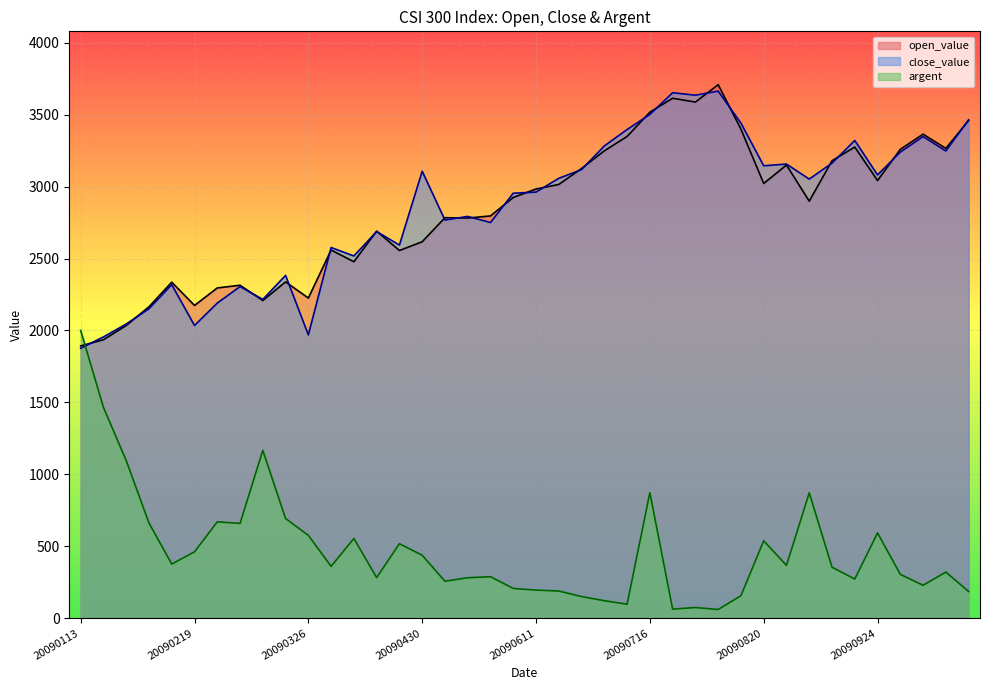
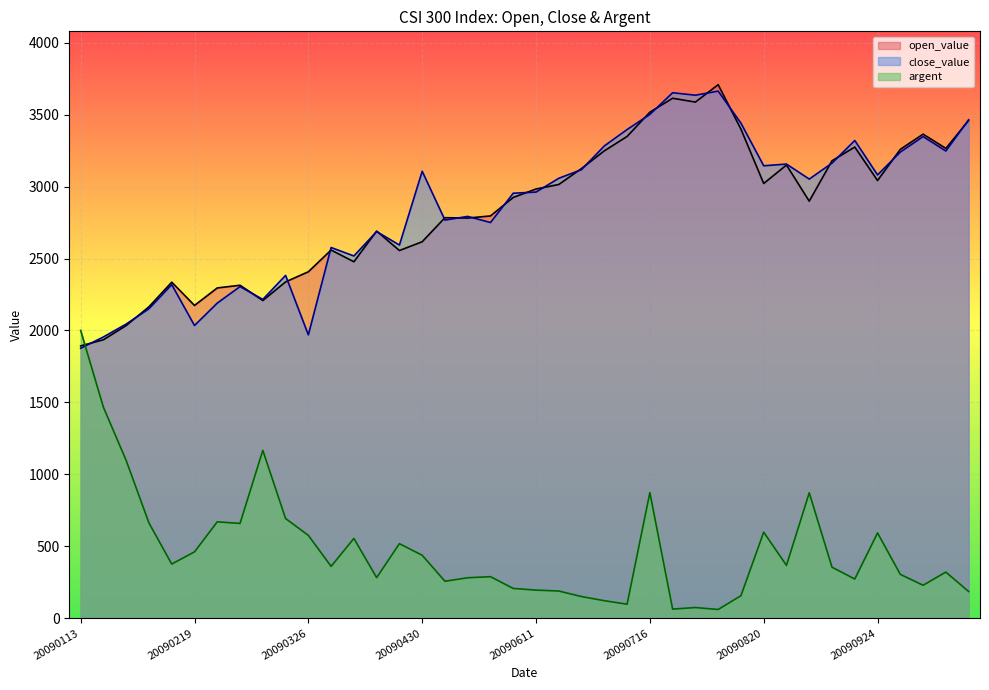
  {
    "open_value": {
      "20090219": 2170,
-     "20090326": 2230,
+     "20090326": 2410,
      "20090430": 2620,
      "20090611": 2980,
      "20090820": 3020,
      "20090924": 3040
    },
    "close_value": {
      "20090219": 2030,
      "20090326": 1970,
      "20090430": 3110,
      "20090611": 2960,
      "20090820": 3140,
      "20090924": 3080
    },
    "argent": {
      "20090113": 2000,
      "20090219": 460,
      "20090326": 580,
      "20090430": 440,
      "20090611": 200,
      "20090716": 870,
-     "20090820": 540,
+     "20090820": 600,
      "20090924": 590
    }
  }
